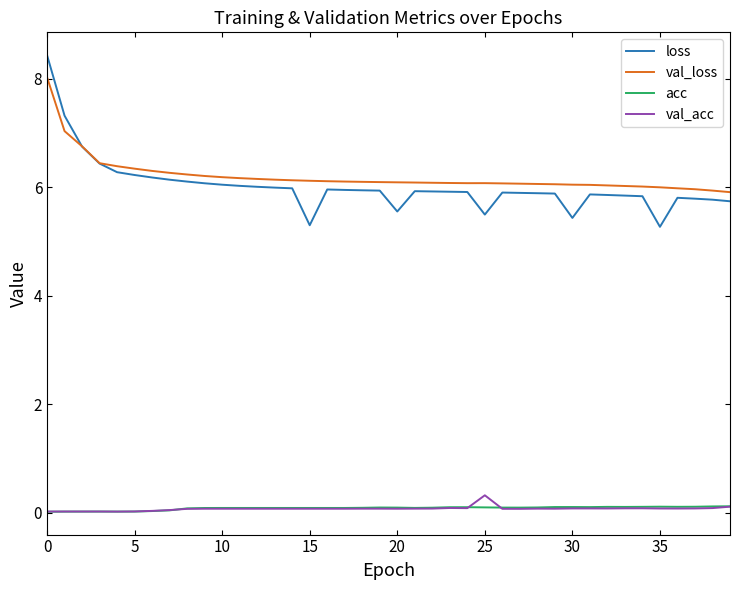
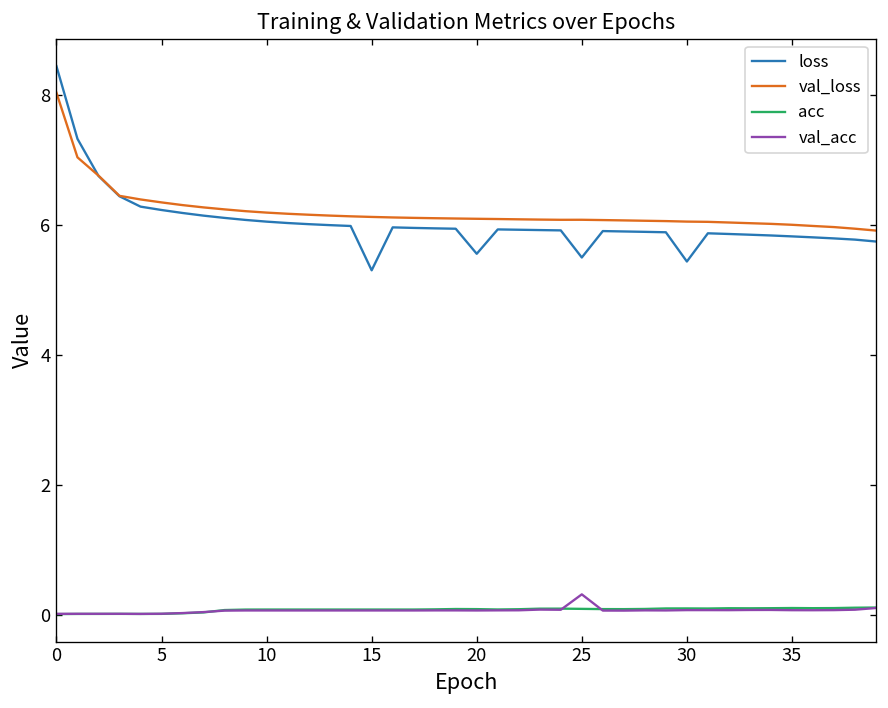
  {
    "loss": {
      "0": 8.4,
      "5": 6.2,
      "10": 6.0,
      "15": 5.3,
      "20": 5.6,
      "25": 5.5,
      "30": 5.4,
-     "35": 5.3
+     "35": 5.8
    },
    "val_loss": {
      "0": 8.0,
      "5": 6.3,
      "10": 6.2,
      "15": 6.1,
      "20": 6.1,
      "25": 6.1,
      "30": 6.0,
      "35": 6.0
    },
    "acc": {
      "25": 0.1
    },
    "val_acc": {
      "25": 0.3
    }
  }
